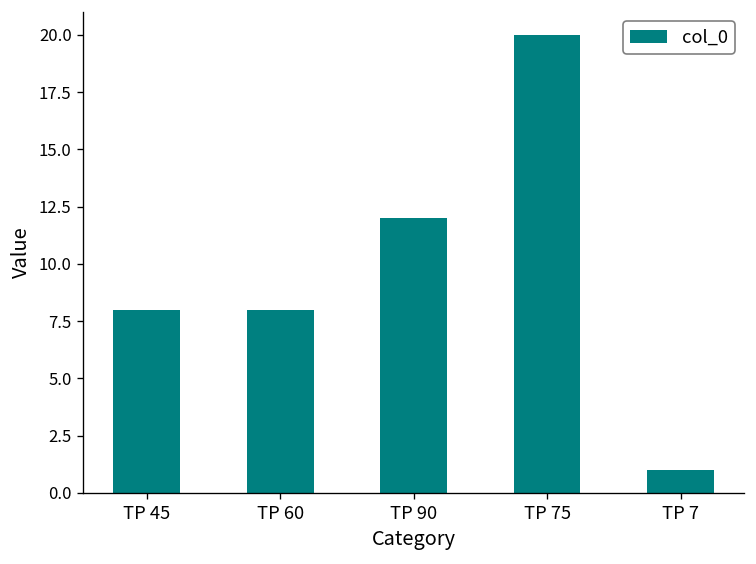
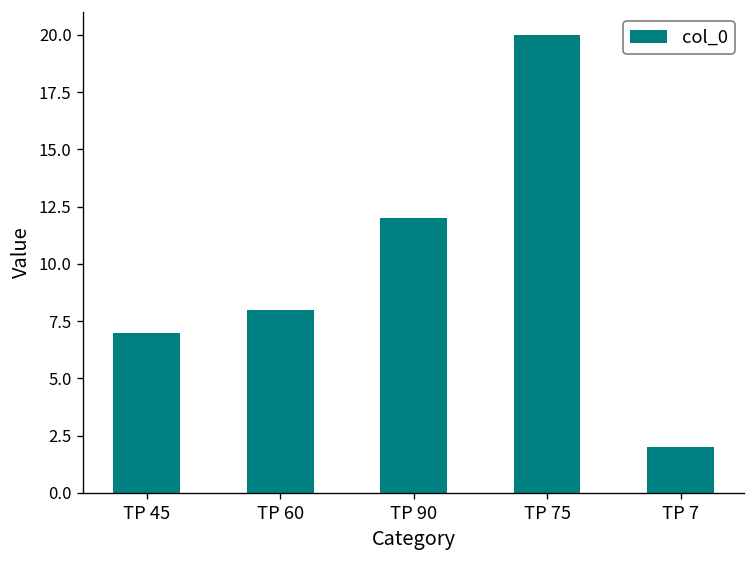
  {
-   "TP 45": 8,
+   "TP 45": 7,
    "TP 60": 8,
    "TP 90": 12,
    "TP 75": 20,
-   "TP 7": 1
+   "TP 7": 2
  }
